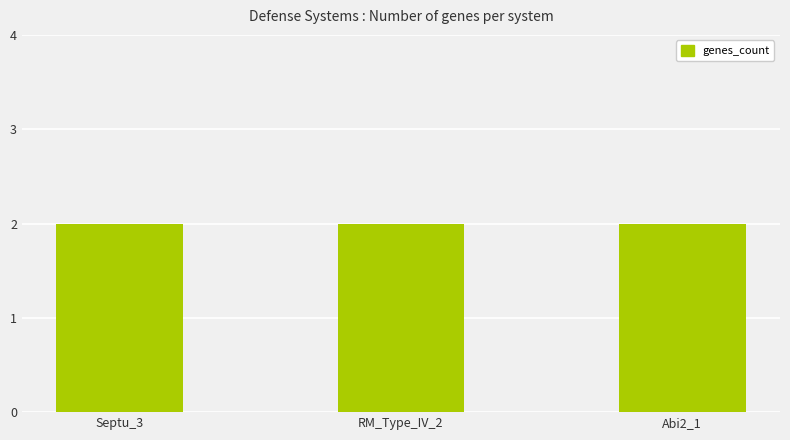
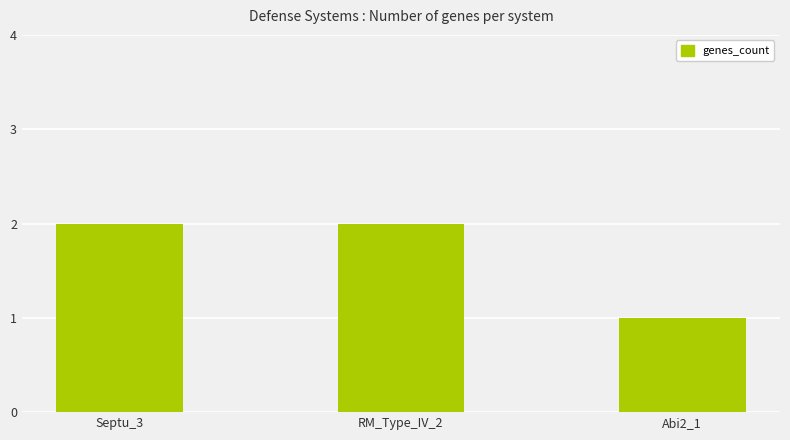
  {
    "Septu_3": 2,
    "RM_Type_IV_2": 2,
-   "Abi2_1": 2
+   "Abi2_1": 1
  }
